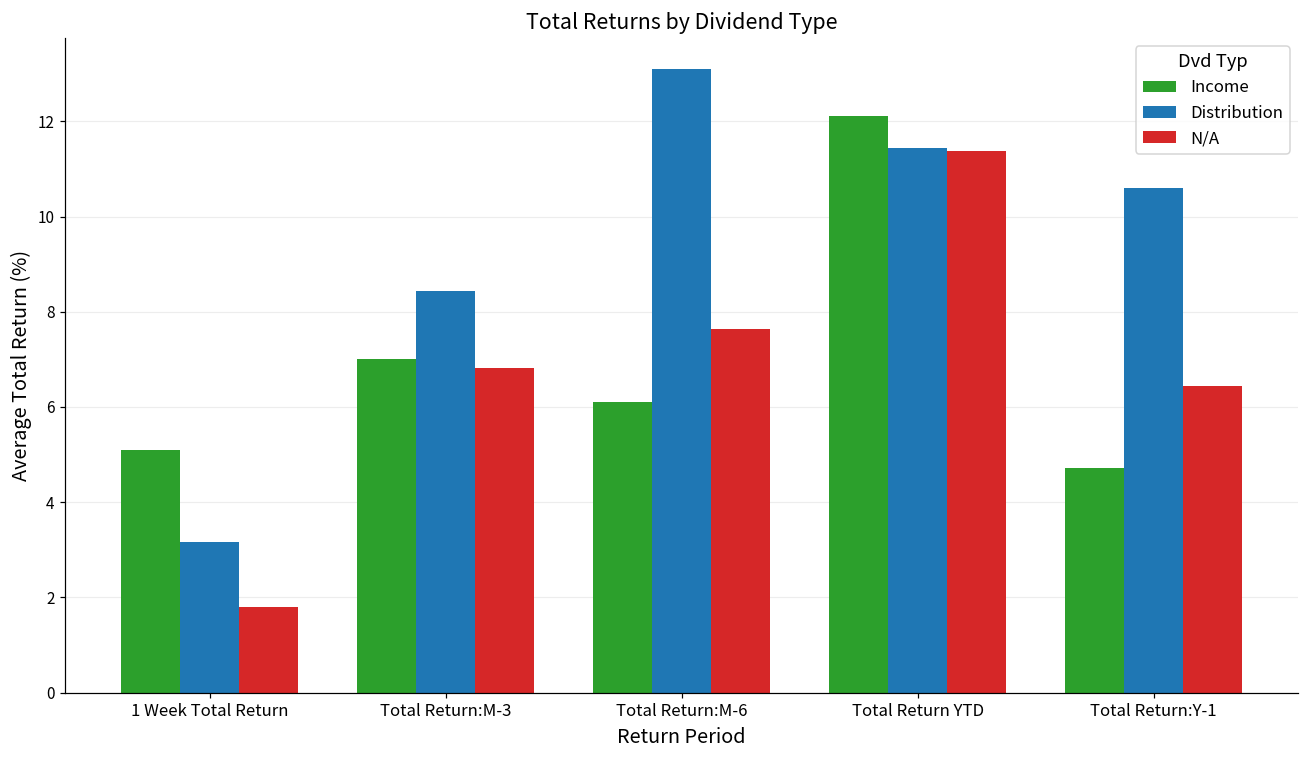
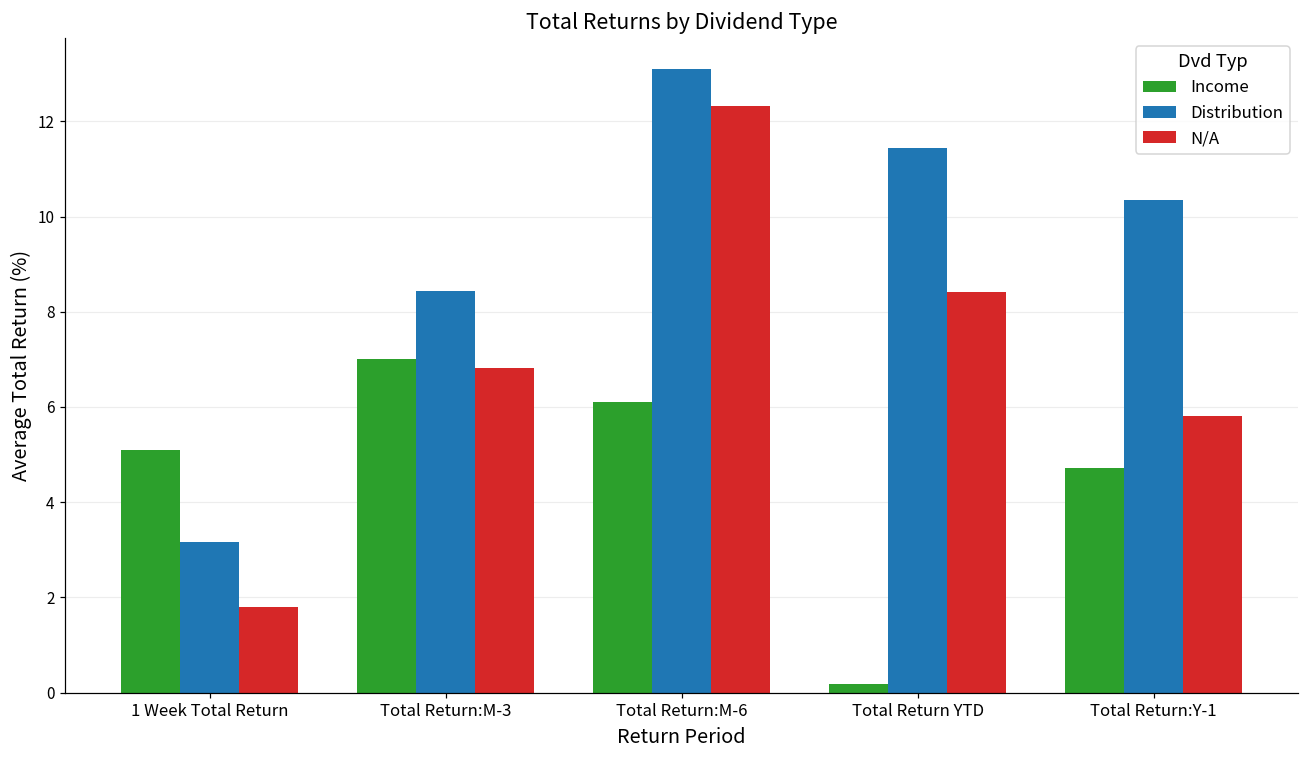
  {
    "Income": {
      "1 Week Total Return": 5.1,
      "Total Return:M-3": 7.0,
      "Total Return:M-6": 6.1,
-     "Total Return YTD": 12.1,
+     "Total Return YTD": 0.2,
      "Total Return:Y-1": 4.7
    },
    "Distribution": {
      "1 Week Total Return": 3.2,
      "Total Return:M-3": 8.4,
      "Total Return:M-6": 13.1,
      "Total Return YTD": 11.4,
-     "Total Return:Y-1": 10.6
+     "Total Return:Y-1": 10.4
    },
    "N/A": {
      "1 Week Total Return": 1.8,
      "Total Return:M-3": 6.8,
-     "Total Return:M-6": 7.6,
-     "Total Return YTD": 11.4,
-     "Total Return:Y-1": 6.5
+     "Total Return:M-6": 12.3,
+     "Total Return YTD": 8.4,
+     "Total Return:Y-1": 5.8
    }
  }
